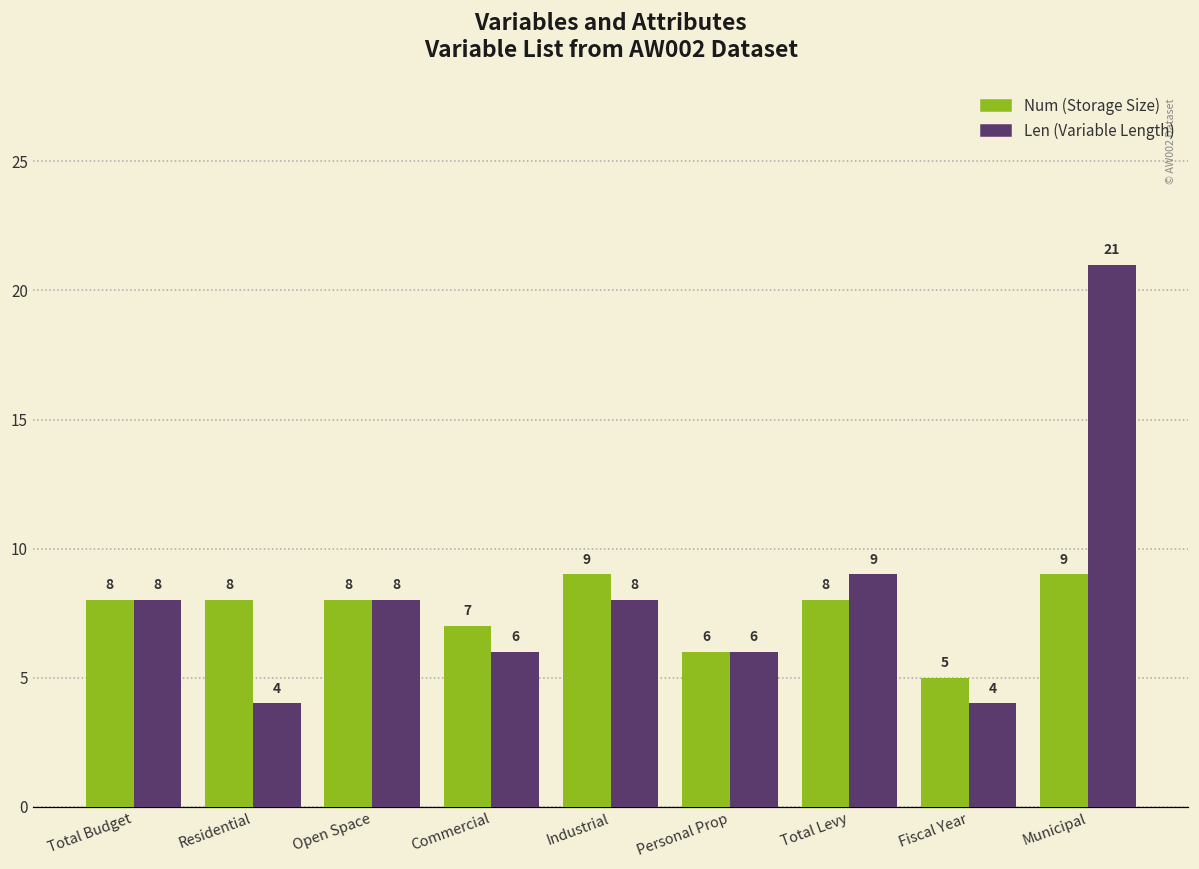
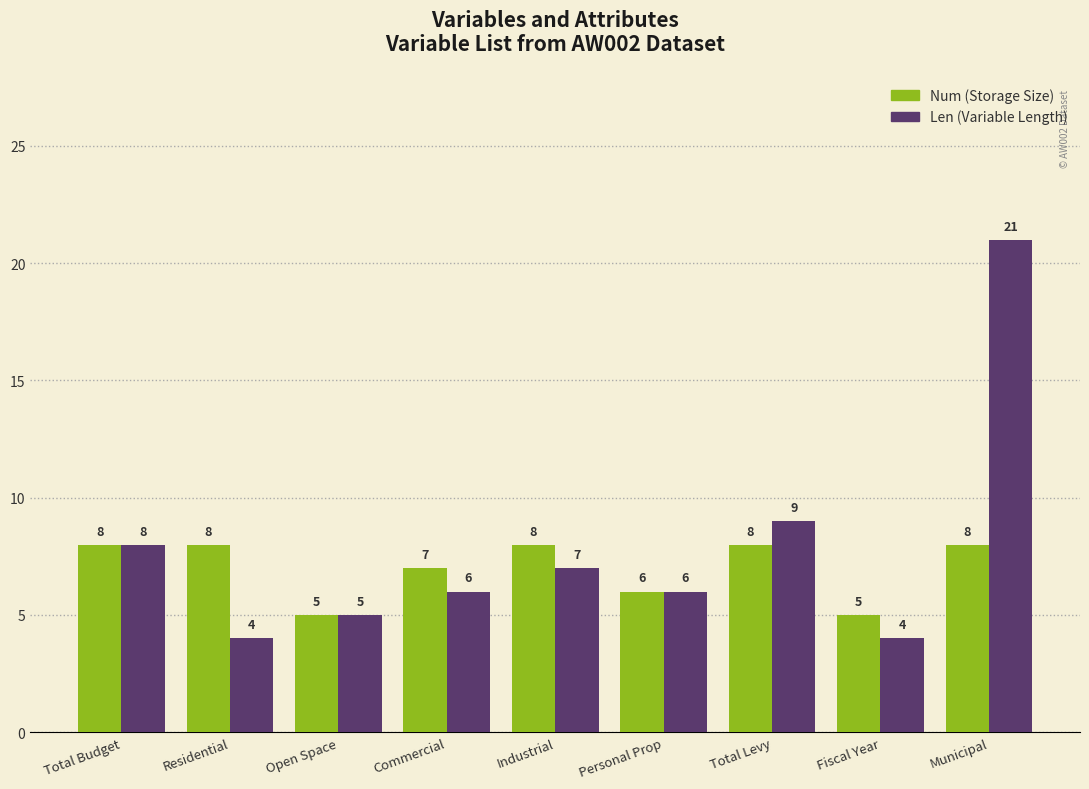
  {
    "Num (Storage Size)": {
      "Total Budget": 8,
      "Residential": 8,
-     "Open Space": 8,
+     "Open Space": 5,
      "Commercial": 7,
-     "Industrial": 9,
+     "Industrial": 8,
      "Personal Prop": 6,
      "Total Levy": 8,
      "Fiscal Year": 5,
-     "Municipal": 9
+     "Municipal": 8
    },
    "Len (Variable Length)": {
      "Total Budget": 8,
      "Residential": 4,
-     "Open Space": 8,
+     "Open Space": 5,
      "Commercial": 6,
-     "Industrial": 8,
+     "Industrial": 7,
      "Personal Prop": 6,
      "Total Levy": 9,
      "Fiscal Year": 4,
      "Municipal": 21
    }
  }
